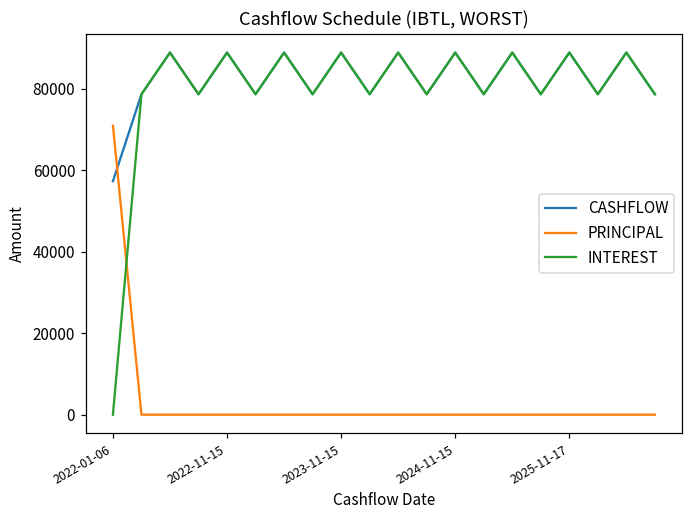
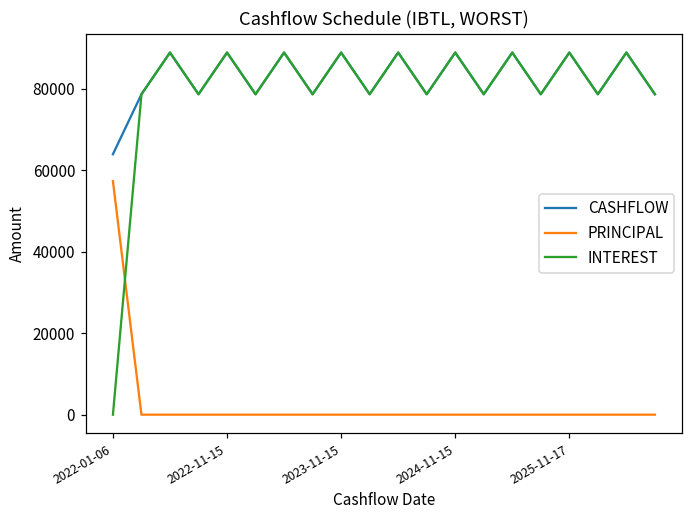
  {
    "CASHFLOW": {
-     "2022-01-06": 57000
+     "2022-01-06": 64000
    },
    "PRINCIPAL": {
-     "2022-01-06": 71000,
+     "2022-01-06": 57000,
      "2022-11-15": 0,
      "2023-11-15": 0,
      "2024-11-15": 0,
      "2025-11-17": 0
    },
    "INTEREST": {
      "2022-01-06": 0
    }
  }
